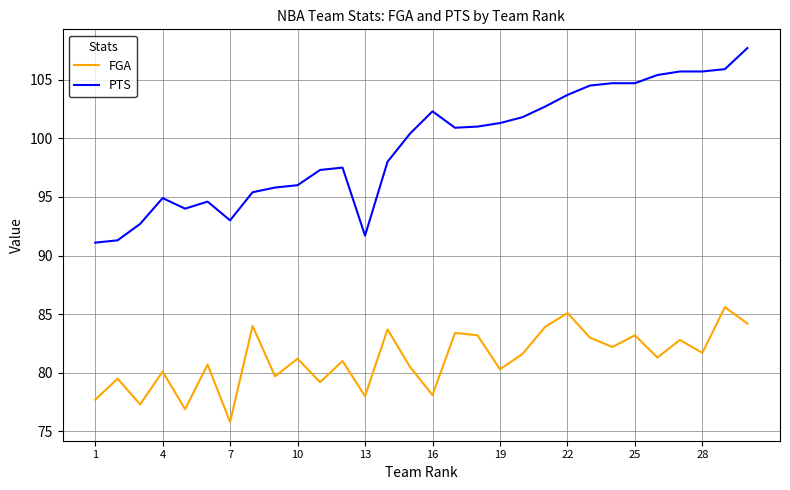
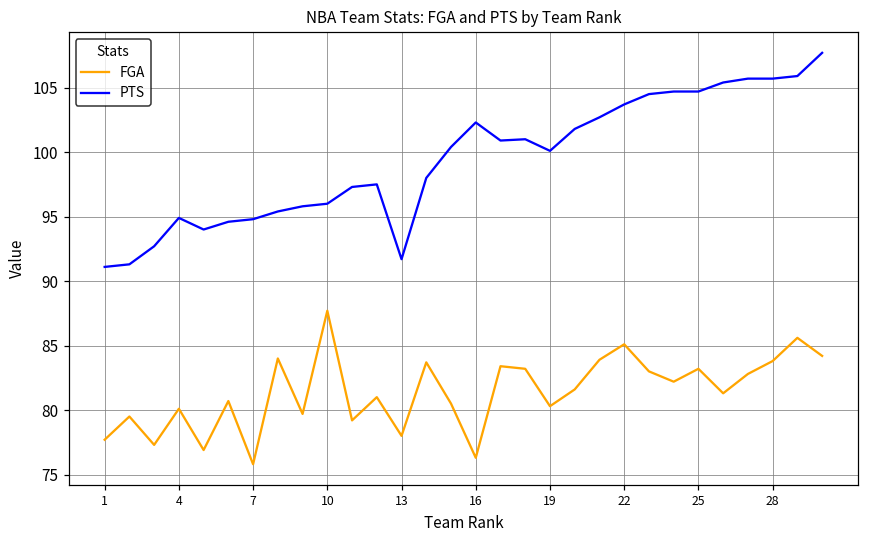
  {
    "FGA": {
      "1": 77.7,
      "4": 80.1,
      "7": 75.8,
-     "10": 81.2,
+     "10": 87.7,
      "13": 78.0,
-     "16": 78.1,
+     "16": 76.3,
      "19": 80.3,
      "22": 85.1,
      "25": 83.2,
-     "28": 81.7
+     "28": 83.8
    },
    "PTS": {
      "1": 91.1,
      "4": 94.9,
-     "7": 93.0,
+     "7": 94.8,
      "10": 96.0,
      "13": 91.7,
      "16": 102.3,
-     "19": 101.3,
+     "19": 100.1,
      "22": 103.7,
      "25": 104.7,
      "28": 105.7
    }
  }
